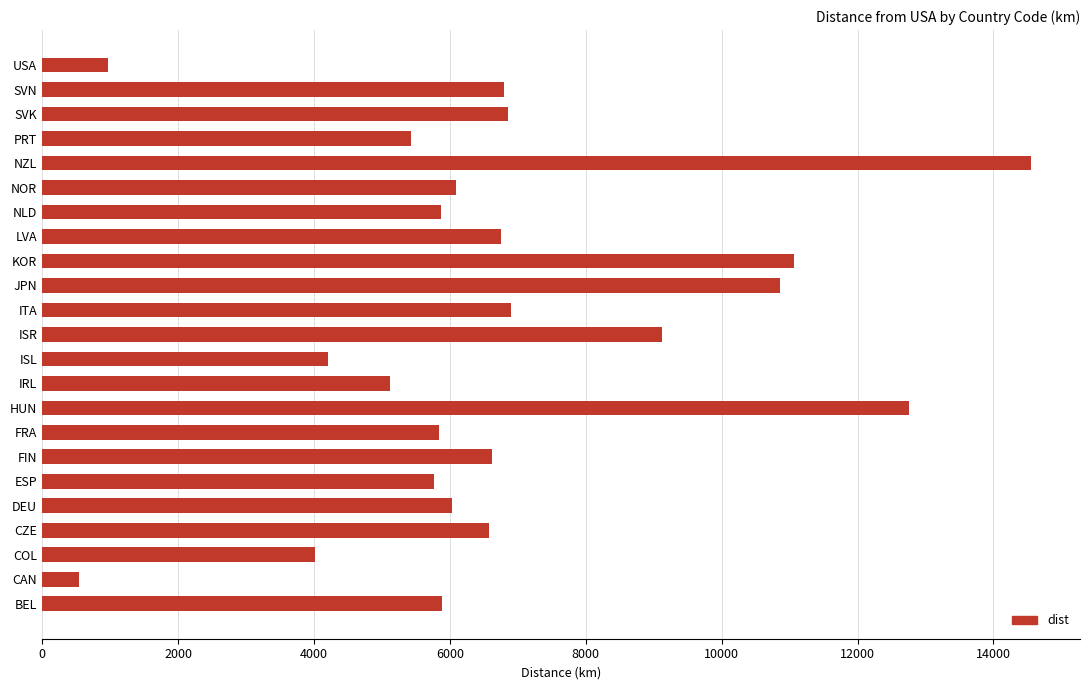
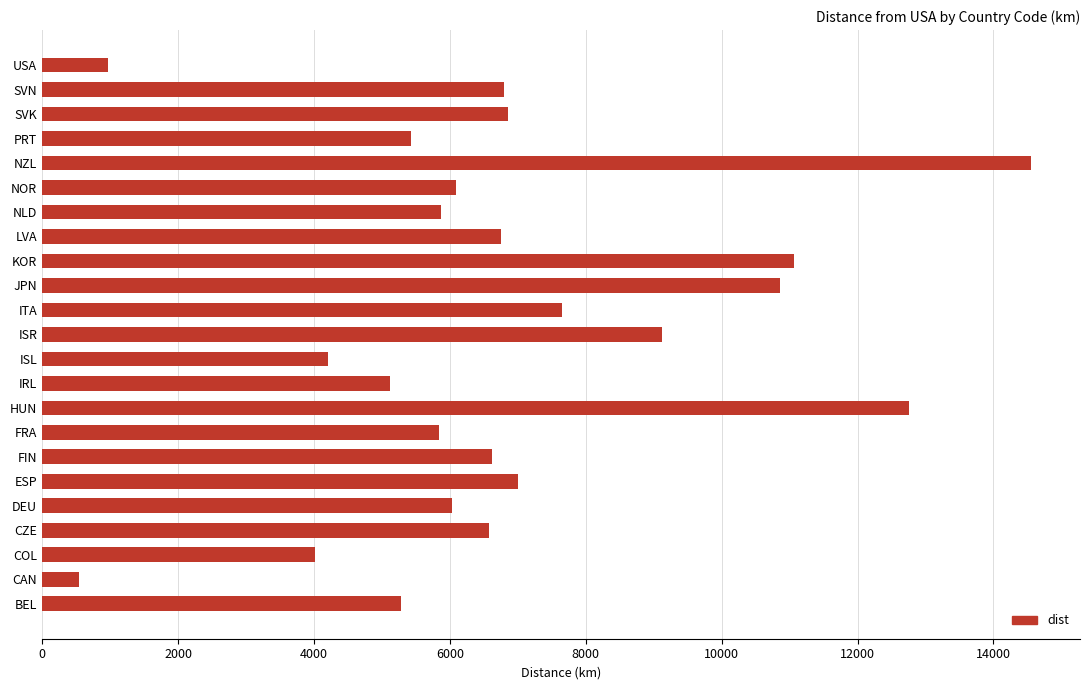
  {
    "USA": 1000,
    "SVN": 6800,
    "SVK": 6900,
    "PRT": 5400,
    "NZL": 14500,
    "NOR": 6100,
    "NLD": 5900,
    "LVA": 6800,
    "KOR": 11100,
    "JPN": 10900,
-   "ITA": 6900,
+   "ITA": 7600,
    "ISR": 9100,
    "ISL": 4200,
    "IRL": 5100,
    "HUN": 12800,
    "FRA": 5800,
    "FIN": 6600,
-   "ESP": 5800,
+   "ESP": 7000,
    "DEU": 6000,
    "CZE": 6600,
    "COL": 4000,
    "CAN": 500,
-   "BEL": 5900
+   "BEL": 5300
  }
